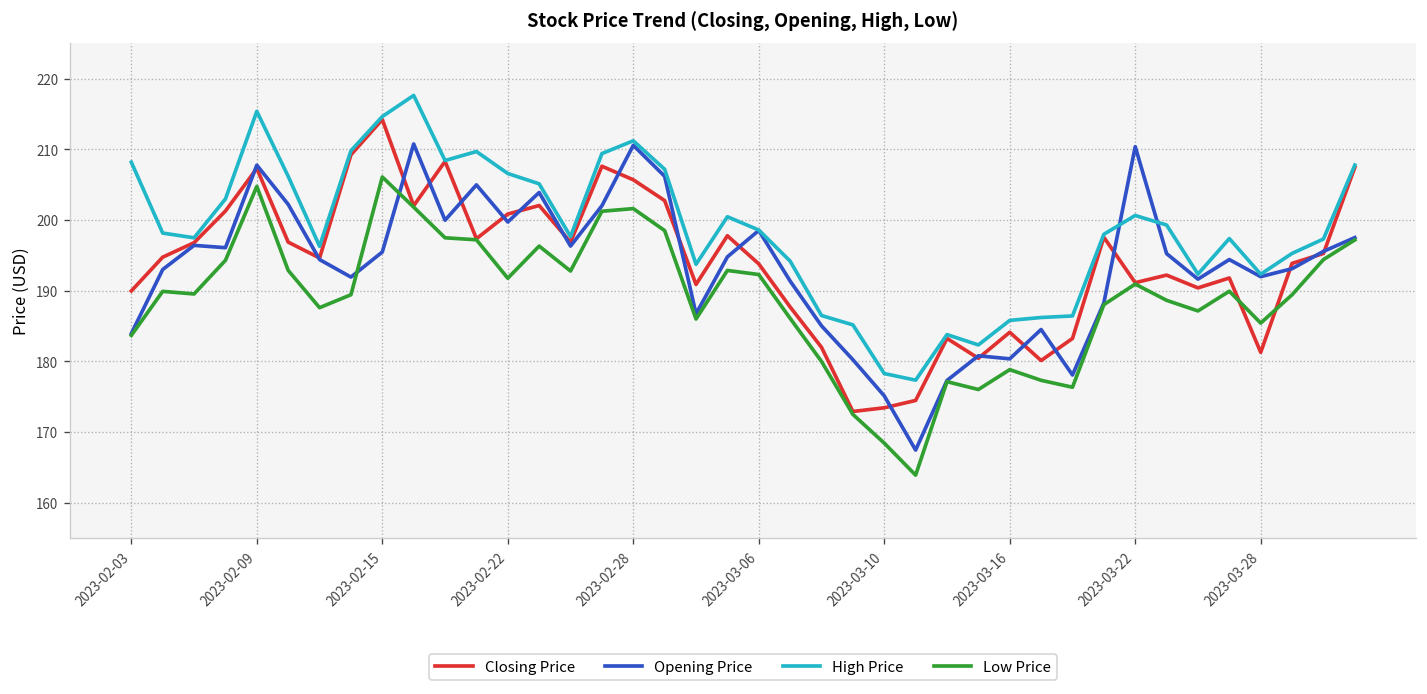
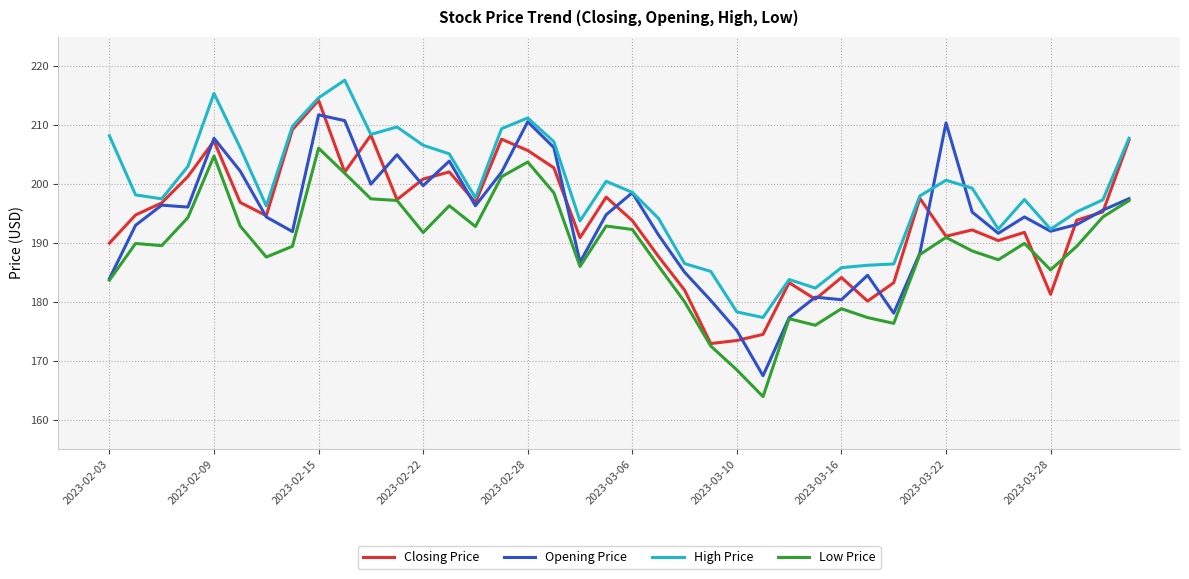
  {
    "Closing Price": {
      "2023-02-03": 190,
      "2023-02-09": 207,
      "2023-02-22": 201,
      "2023-02-28": 206,
      "2023-03-06": 194,
      "2023-03-10": 173,
      "2023-03-16": 184,
      "2023-03-28": 181
    },
    "Opening Price": {
      "2023-02-09": 208,
-     "2023-02-15": 195,
+     "2023-02-15": 212,
      "2023-02-22": 200,
      "2023-02-28": 211,
      "2023-03-10": 175,
      "2023-03-16": 180,
      "2023-03-22": 210
    },
    "High Price": {
      "2023-02-03": 208,
      "2023-02-09": 215,
      "2023-02-22": 207,
      "2023-02-28": 211,
      "2023-03-10": 178,
      "2023-03-16": 186,
      "2023-03-22": 201
    },
    "Low Price": {
      "2023-02-09": 205,
      "2023-02-15": 206,
      "2023-02-22": 192,
-     "2023-02-28": 202,
+     "2023-02-28": 204,
      "2023-03-06": 192,
      "2023-03-10": 168,
      "2023-03-16": 179,
      "2023-03-28": 185
    }
  }
